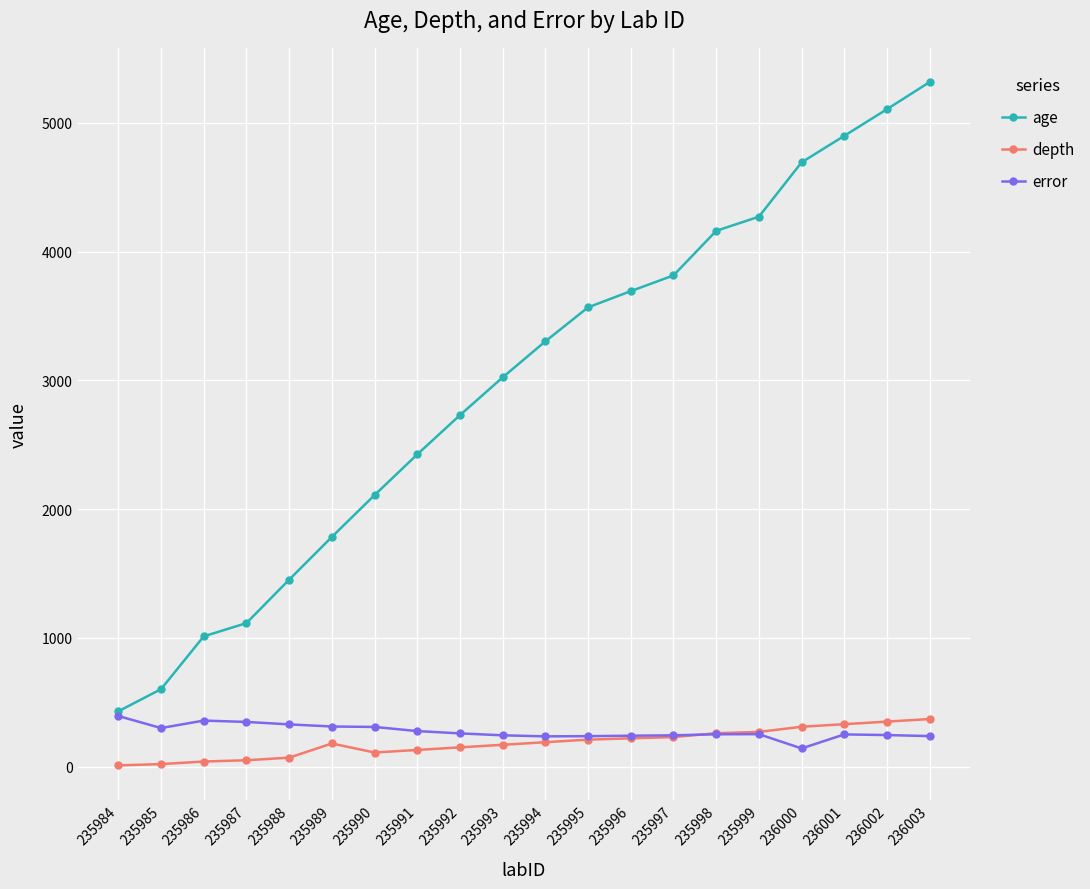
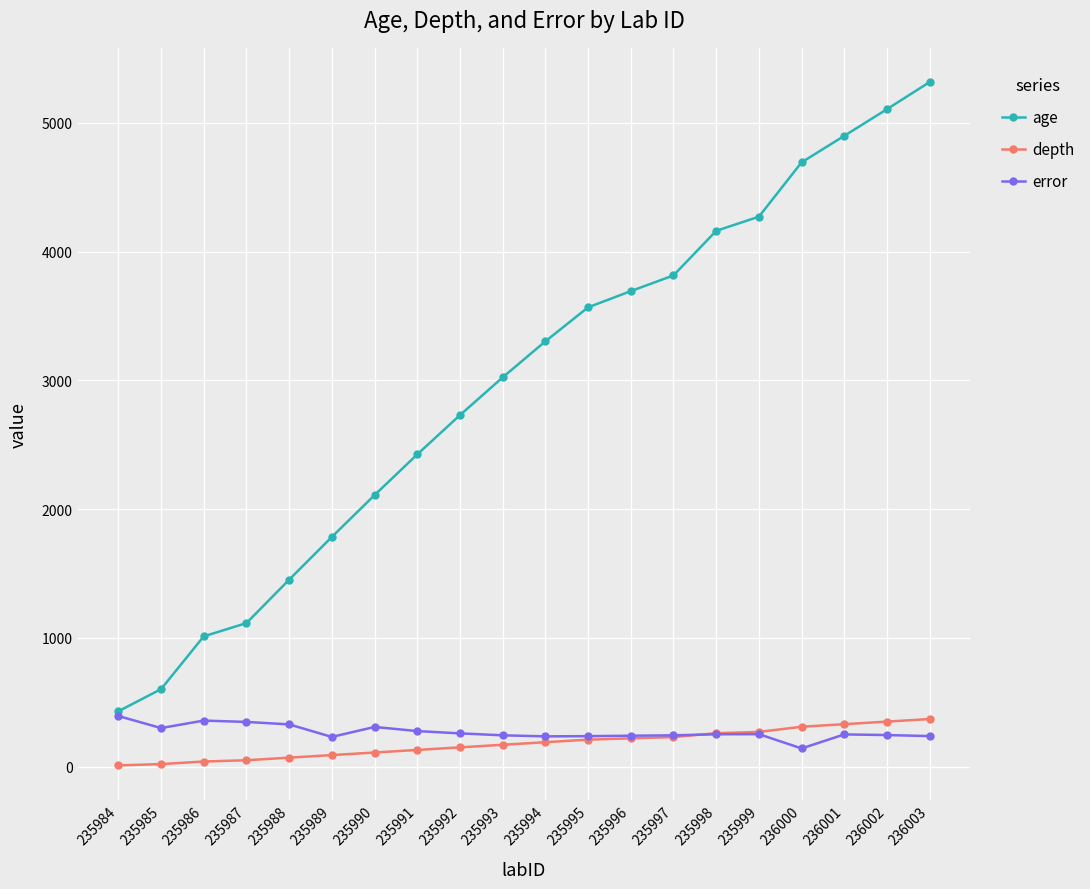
  {
    "age": {
      "235984": 430,
      "235985": 600,
      "235986": 1010,
      "235987": 1120,
      "235988": 1450,
      "235989": 1780,
      "235990": 2110,
      "235991": 2430,
      "235992": 2730,
      "235993": 3020,
      "235994": 3300,
      "235995": 3570,
      "235996": 3690,
      "235997": 3820,
      "235998": 4160,
      "235999": 4270,
      "236000": 4690,
      "236001": 4900,
      "236002": 5110,
      "236003": 5320
    },
    "depth": {
      "235984": 10,
      "235985": 20,
      "235986": 40,
      "235987": 50,
      "235988": 70,
-     "235989": 180,
+     "235989": 90,
      "235990": 110,
      "235991": 130,
      "235992": 150,
      "235993": 170,
      "235994": 190,
      "235995": 210,
      "235996": 220,
      "236000": 310,
      "236001": 330,
      "236002": 350,
      "236003": 370
    },
    "error": {
      "235984": 390,
      "235985": 300,
      "235986": 360,
      "235987": 350,
      "235988": 330,
-     "235989": 310,
+     "235989": 230,
      "235990": 310,
      "235991": 280,
      "235992": 260,
      "235993": 240,
      "235994": 240,
      "235995": 240,
      "235996": 240,
      "236000": 140,
      "236001": 250,
      "236002": 250,
      "236003": 240
    }
  }
